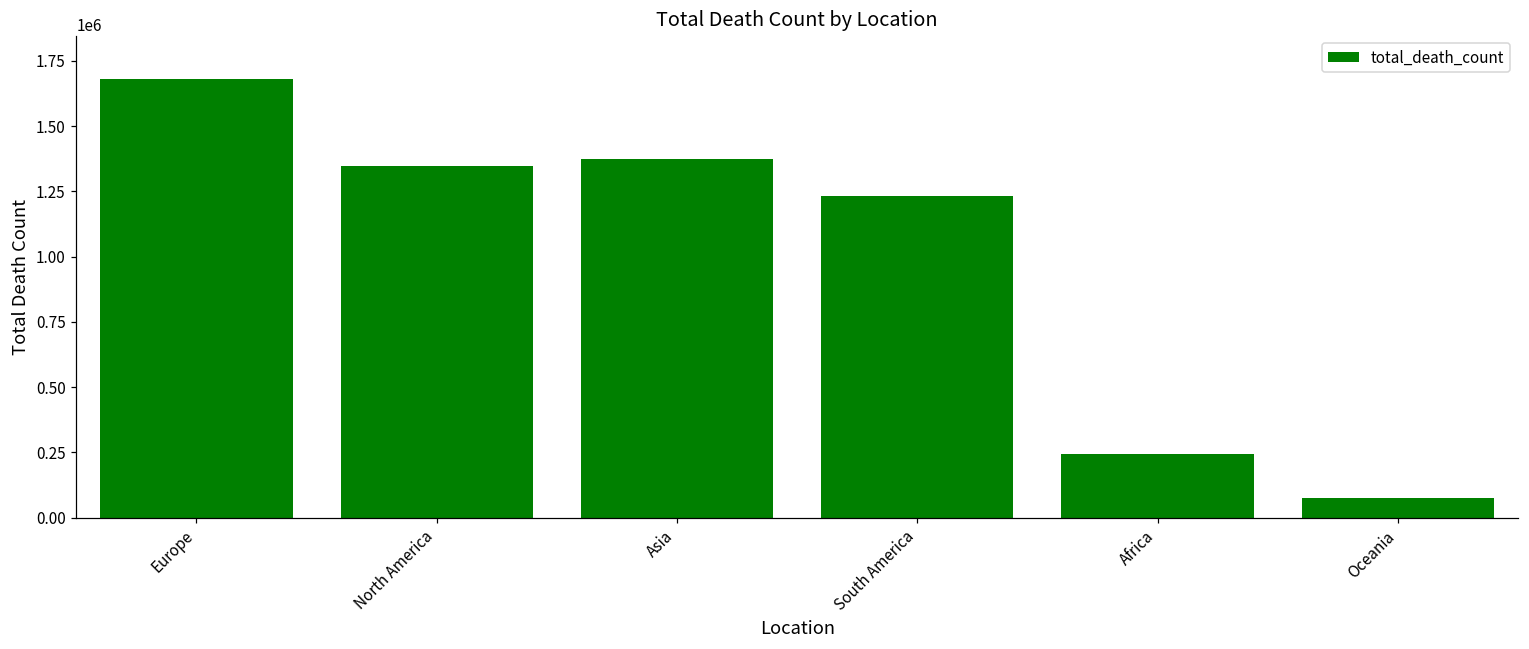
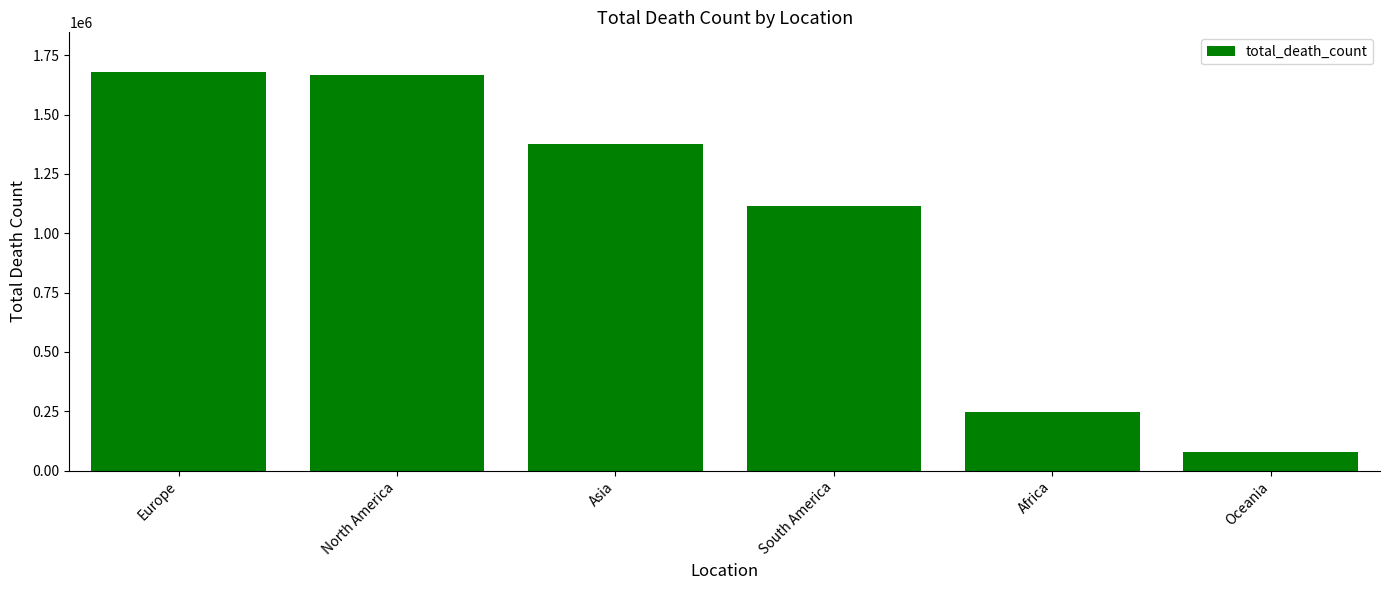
  {
    "Europe": 1680000,
-   "North America": 1350000,
+   "North America": 1670000,
    "Asia": 1380000,
-   "South America": 1230000,
+   "South America": 1110000,
    "Africa": 250000,
    "Oceania": 80000
  }
